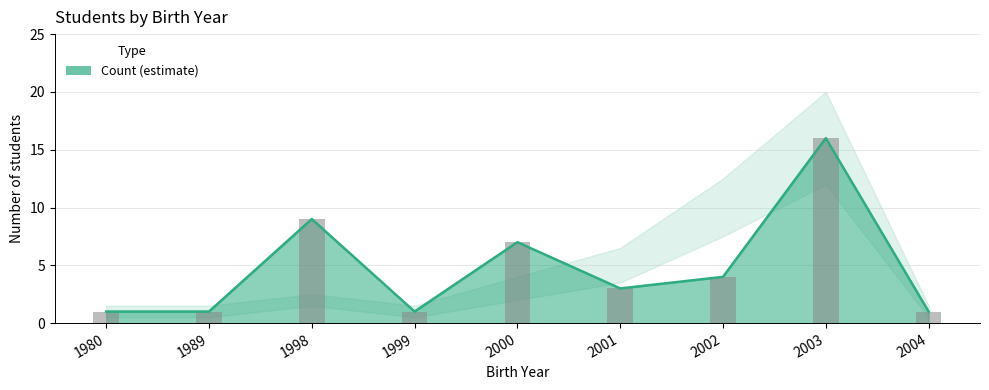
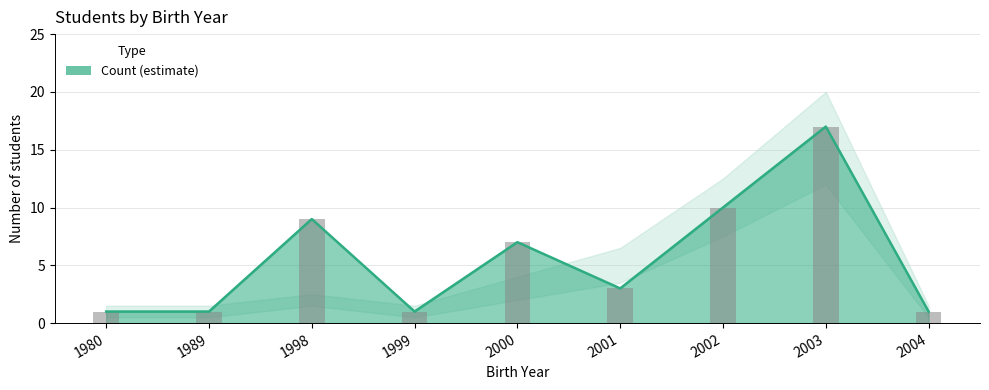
  {
    "Count (estimate)": {
      "1980": 1,
      "1989": 1,
      "1998": 9,
      "1999": 1,
      "2000": 7,
      "2001": 3,
-     "2002": 4,
-     "2003": 16,
+     "2002": 10,
+     "2003": 17,
      "2004": 1
    }
  }
